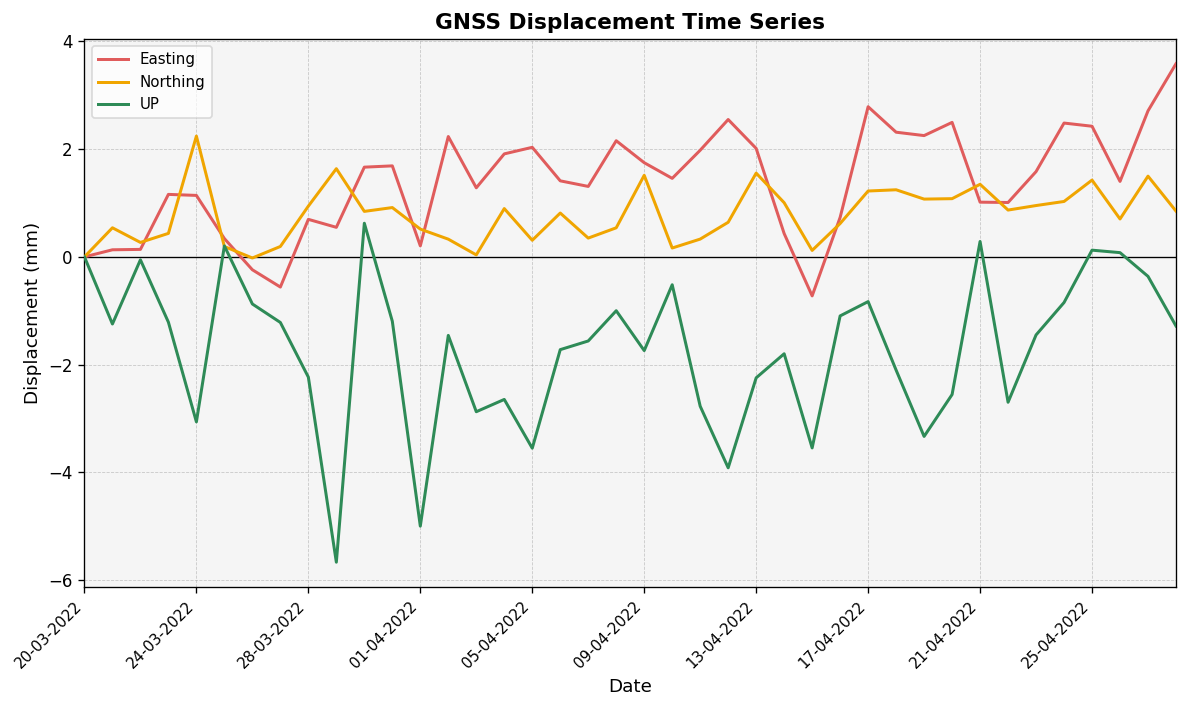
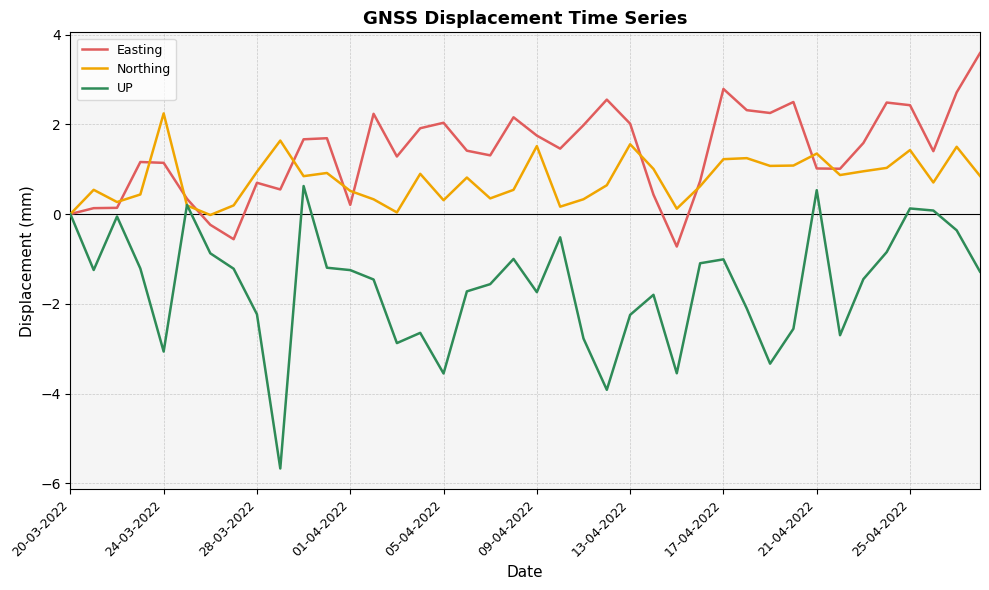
  {
    "Easting": {
      "24-03-2022": 1.1,
      "28-03-2022": 0.7,
      "01-04-2022": 0.2,
      "05-04-2022": 2.0,
      "09-04-2022": 1.7,
      "13-04-2022": 2.0,
      "17-04-2022": 2.8,
      "21-04-2022": 1.0,
      "25-04-2022": 2.4
    },
    "Northing": {
      "24-03-2022": 2.2,
      "28-03-2022": 0.9,
      "01-04-2022": 0.5,
      "05-04-2022": 0.3,
      "09-04-2022": 1.5,
      "13-04-2022": 1.6,
      "17-04-2022": 1.2,
      "21-04-2022": 1.3,
      "25-04-2022": 1.4
    },
    "UP": {
      "24-03-2022": -3.1,
      "28-03-2022": -2.2,
-     "01-04-2022": -5.0,
+     "01-04-2022": -1.2,
      "05-04-2022": -3.6,
      "09-04-2022": -1.7,
      "13-04-2022": -2.2,
-     "17-04-2022": -0.8,
-     "21-04-2022": 0.3,
+     "17-04-2022": -1.0,
+     "21-04-2022": 0.5,
      "25-04-2022": 0.1
    }
  }
